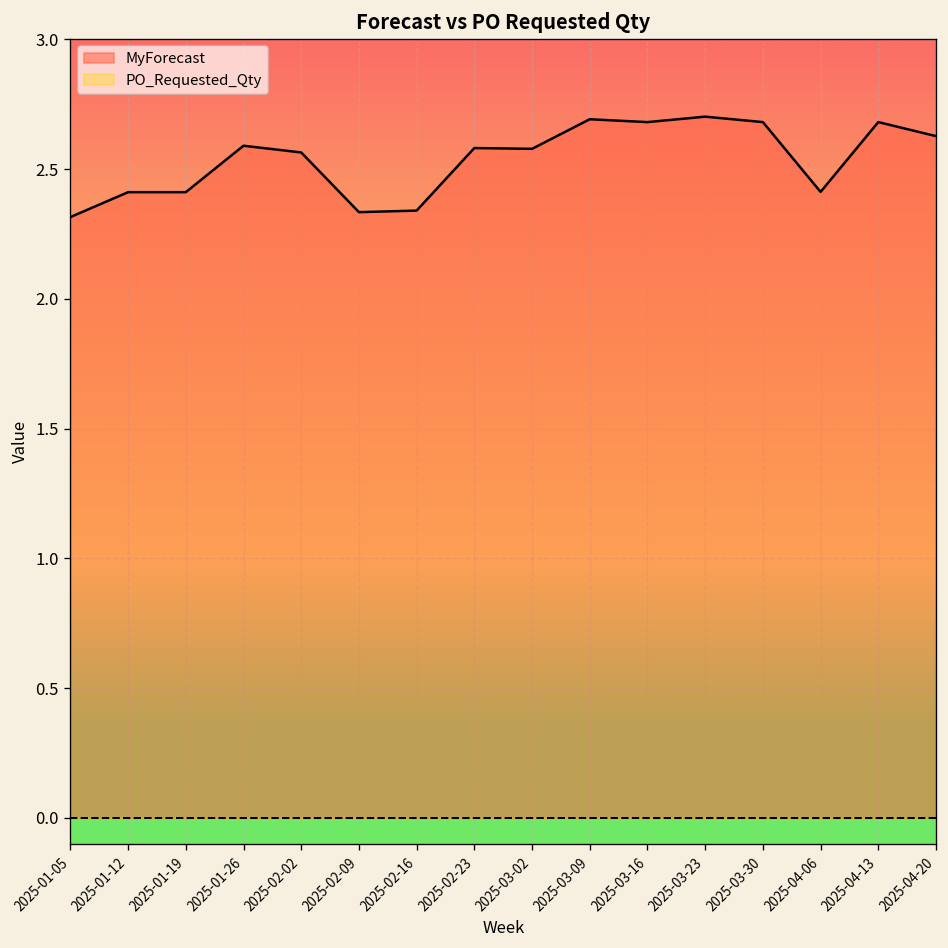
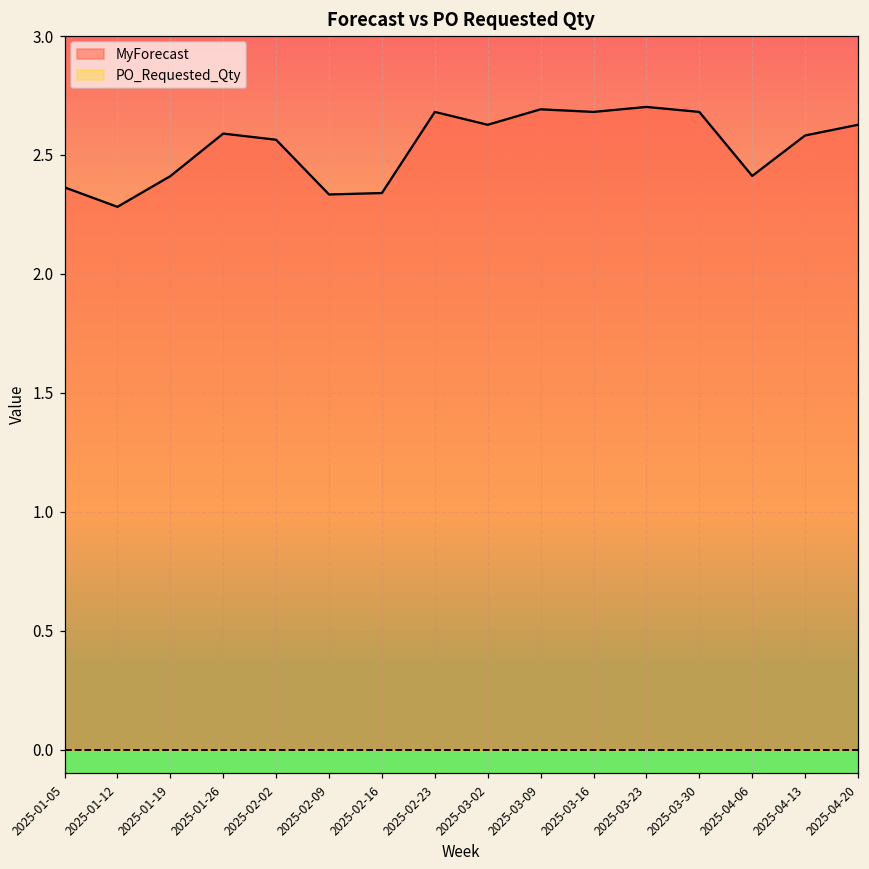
  {
    "MyForecast": {
-     "2025-01-05": 2.32,
-     "2025-01-12": 2.41,
+     "2025-01-05": 2.36,
+     "2025-01-12": 2.28,
      "2025-01-19": 2.41,
      "2025-01-26": 2.59,
      "2025-02-02": 2.56,
      "2025-02-09": 2.33,
      "2025-02-16": 2.34,
-     "2025-02-23": 2.58,
-     "2025-03-02": 2.58,
+     "2025-02-23": 2.68,
+     "2025-03-02": 2.63,
      "2025-03-09": 2.69,
      "2025-03-16": 2.68,
      "2025-03-23": 2.70,
      "2025-03-30": 2.68,
      "2025-04-06": 2.41,
-     "2025-04-13": 2.68,
+     "2025-04-13": 2.58,
      "2025-04-20": 2.63
    },
    "PO_Requested_Qty": {
      "2025-01-05": 0.00,
      "2025-01-12": 0.00,
      "2025-01-19": 0.00,
      "2025-01-26": 0.00,
      "2025-02-02": 0.00,
      "2025-02-09": 0.00,
      "2025-02-16": 0.00,
      "2025-02-23": 0.00,
      "2025-03-02": 0.00,
      "2025-03-09": 0.00,
      "2025-03-16": 0.00,
      "2025-03-23": 0.00,
      "2025-03-30": 0.00,
      "2025-04-06": 0.00,
      "2025-04-13": 0.00,
      "2025-04-20": 0.00
    }
  }
